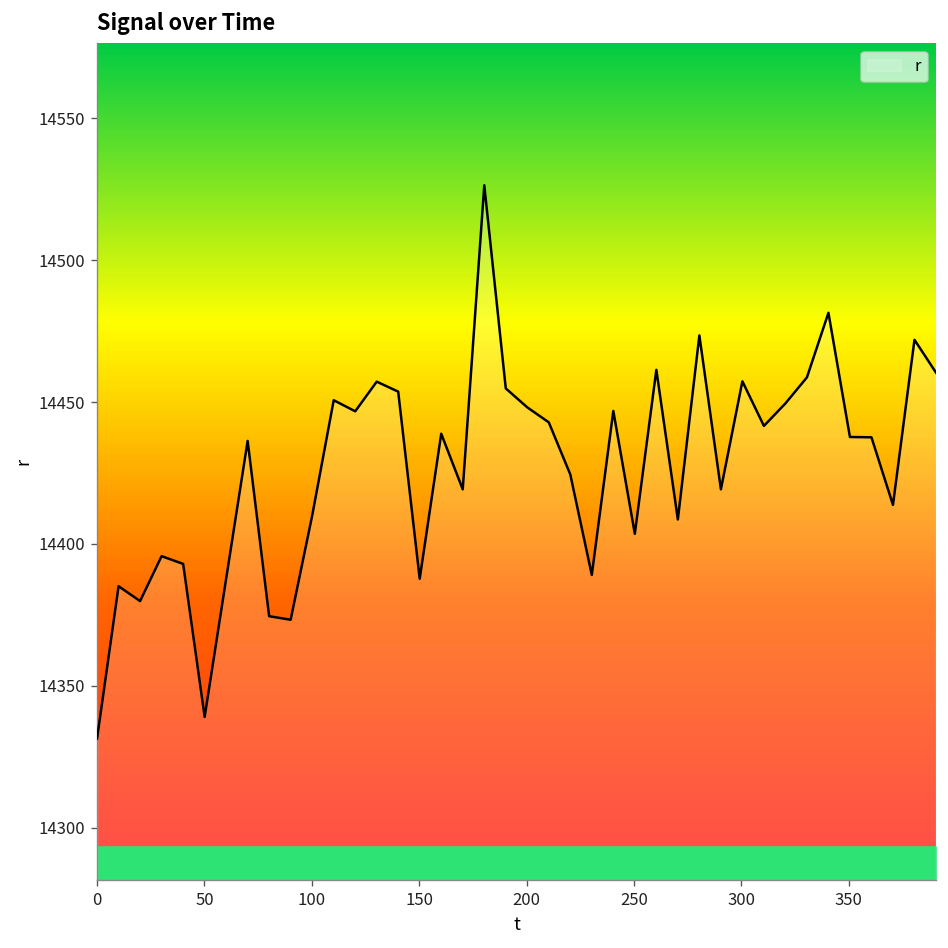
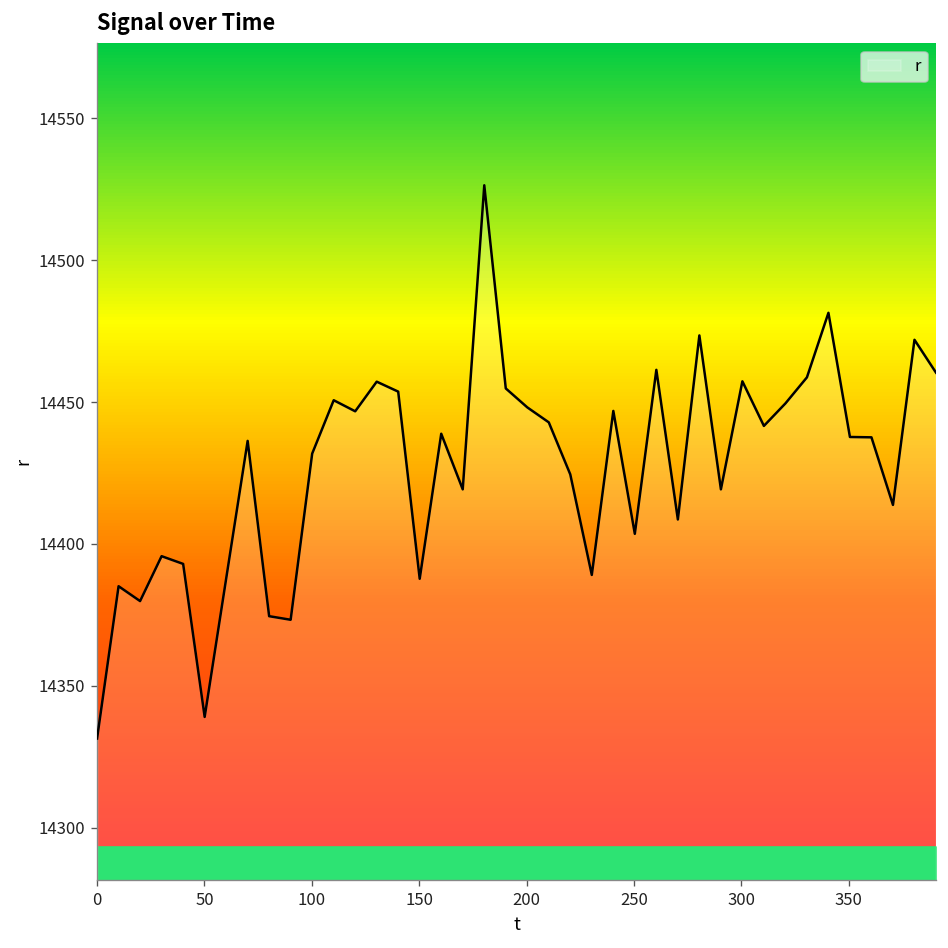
  {
    "r": {
      "0": 14331,
      "50": 14339,
-     "100": 14410
+     "100": 14432
    }
  }
